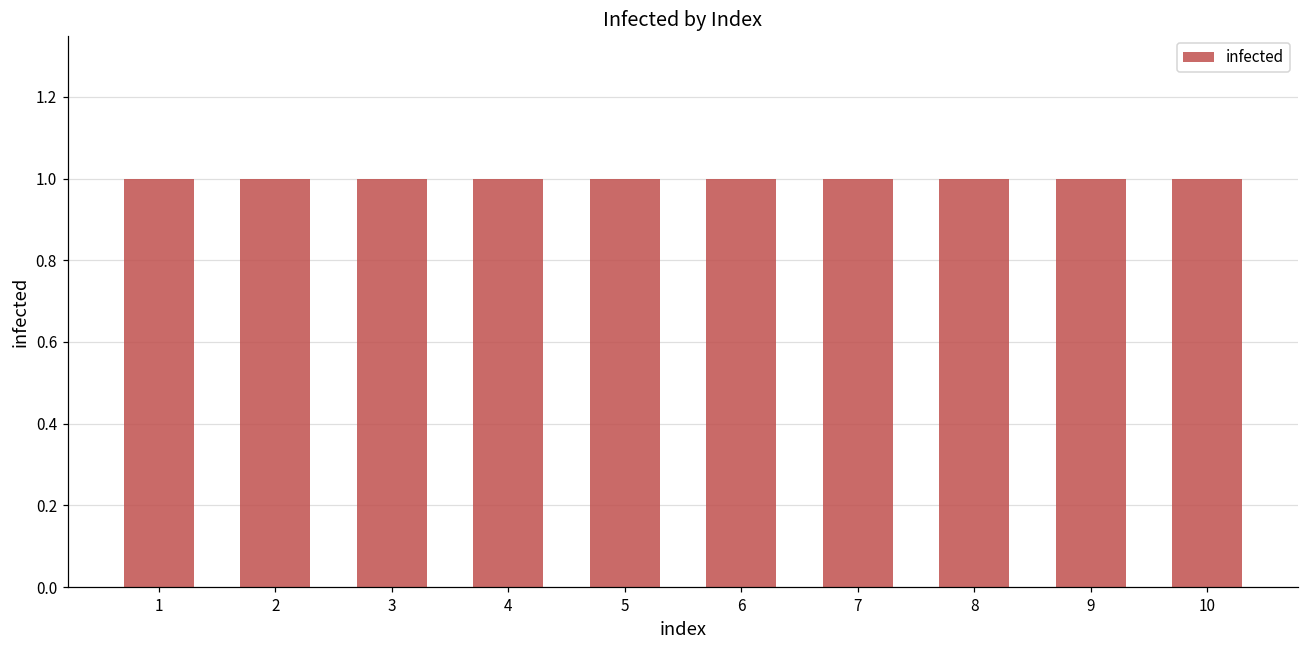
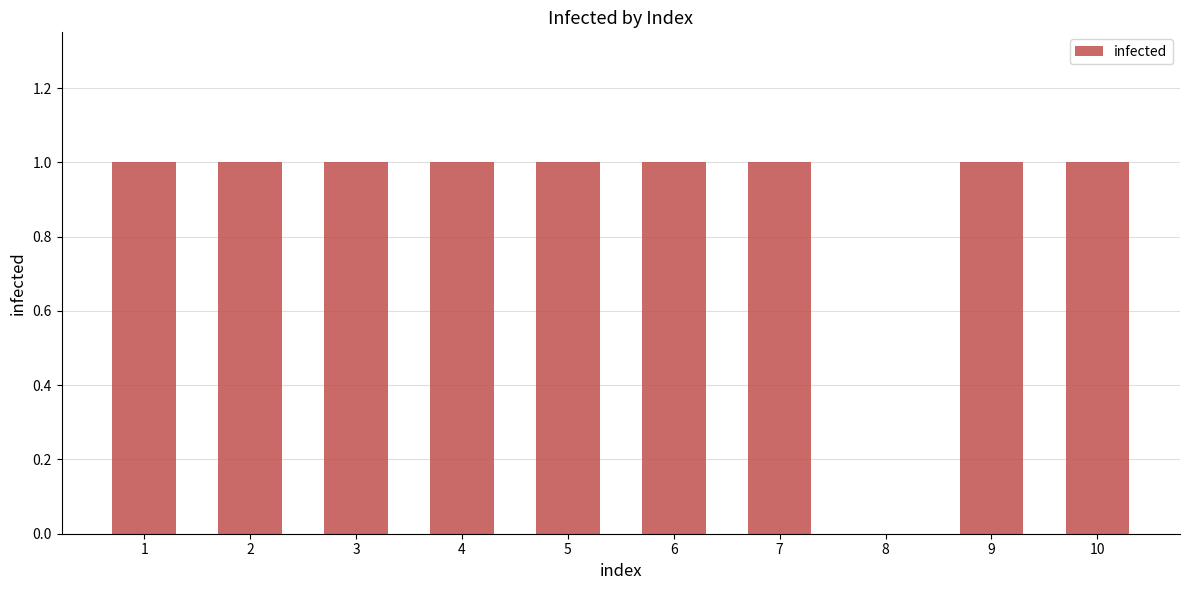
  {
    "1": 1,
    "2": 1,
    "3": 1,
    "4": 1,
    "5": 1,
    "6": 1,
    "7": 1,
-   "8": 1,
+   "8": 0,
    "9": 1,
    "10": 1
  }
